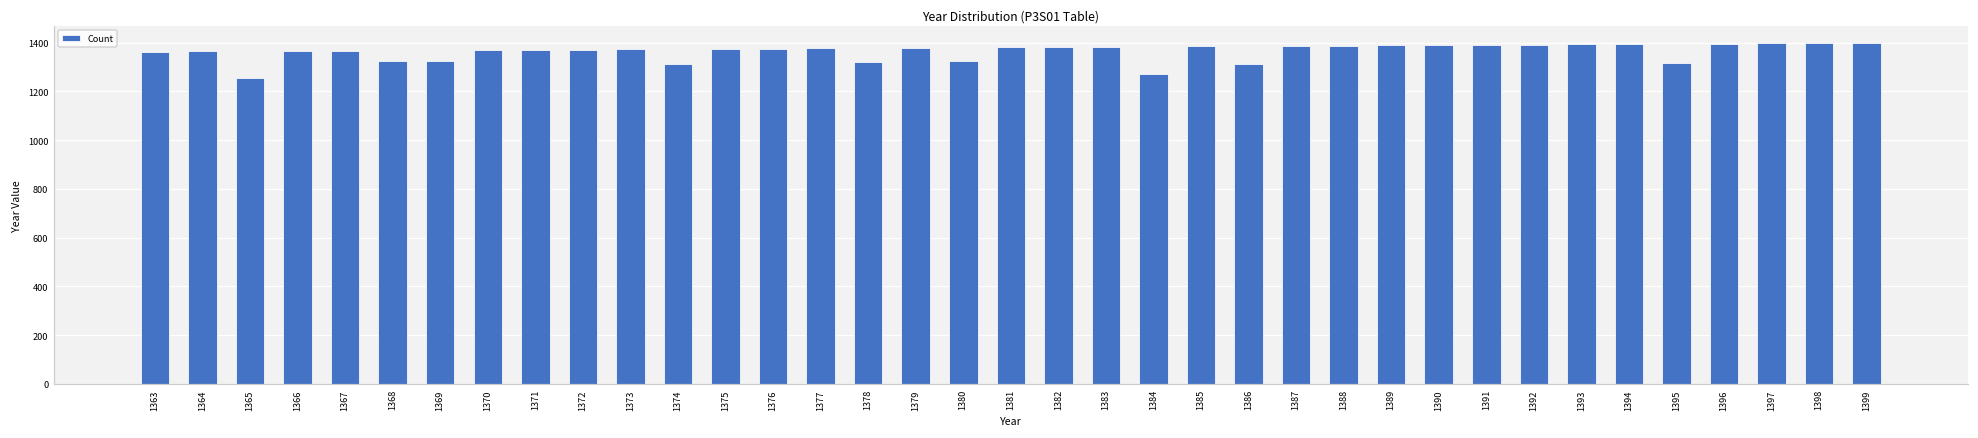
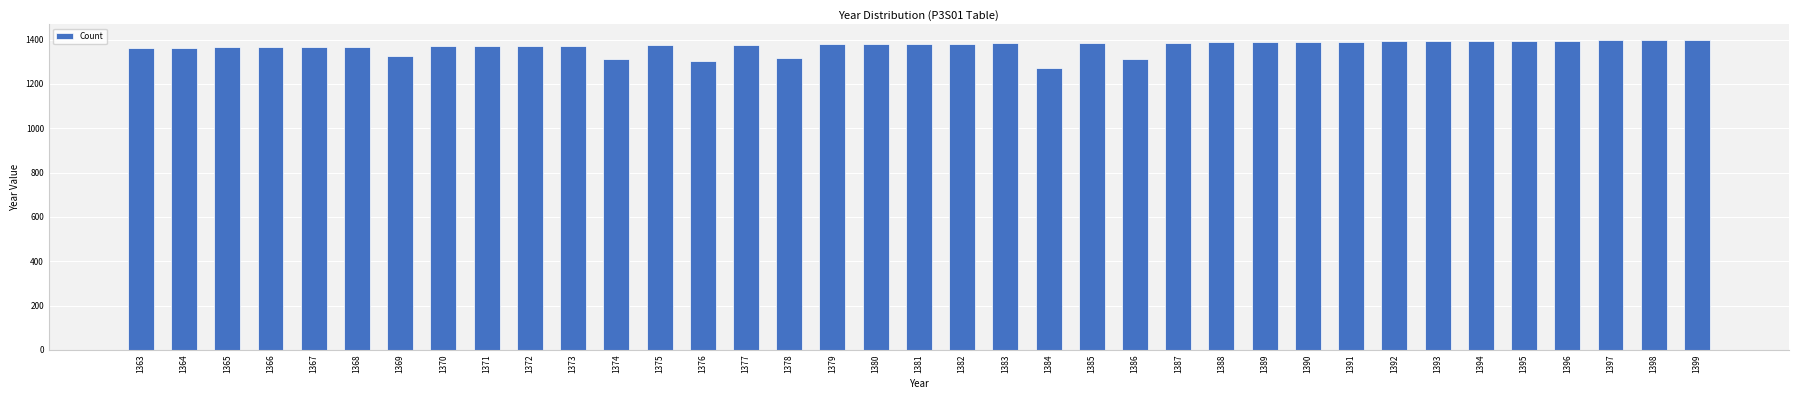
  {
    "1363": 1360,
    "1364": 1360,
-   "1365": 1260,
+   "1365": 1370,
    "1366": 1370,
    "1367": 1370,
-   "1368": 1320,
+   "1368": 1370,
    "1369": 1330,
    "1370": 1370,
    "1371": 1370,
    "1372": 1370,
    "1373": 1370,
    "1374": 1310,
    "1375": 1380,
-   "1376": 1380,
+   "1376": 1300,
    "1377": 1380,
    "1378": 1320,
    "1379": 1380,
-   "1380": 1330,
+   "1380": 1380,
    "1381": 1380,
    "1382": 1380,
    "1383": 1380,
    "1384": 1270,
    "1385": 1390,
    "1386": 1310,
    "1387": 1390,
    "1388": 1390,
    "1389": 1390,
    "1390": 1390,
    "1391": 1390,
    "1392": 1390,
    "1393": 1390,
    "1394": 1390,
-   "1395": 1320,
+   "1395": 1400,
    "1396": 1400,
    "1397": 1400,
    "1398": 1400,
    "1399": 1400
  }
